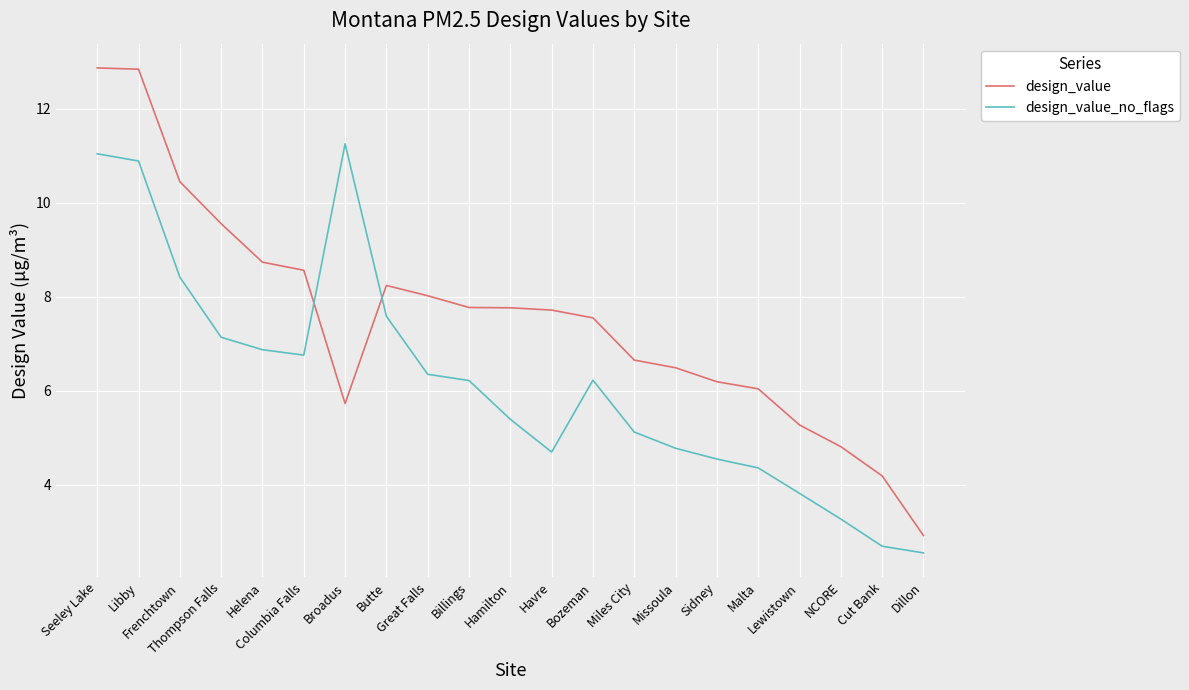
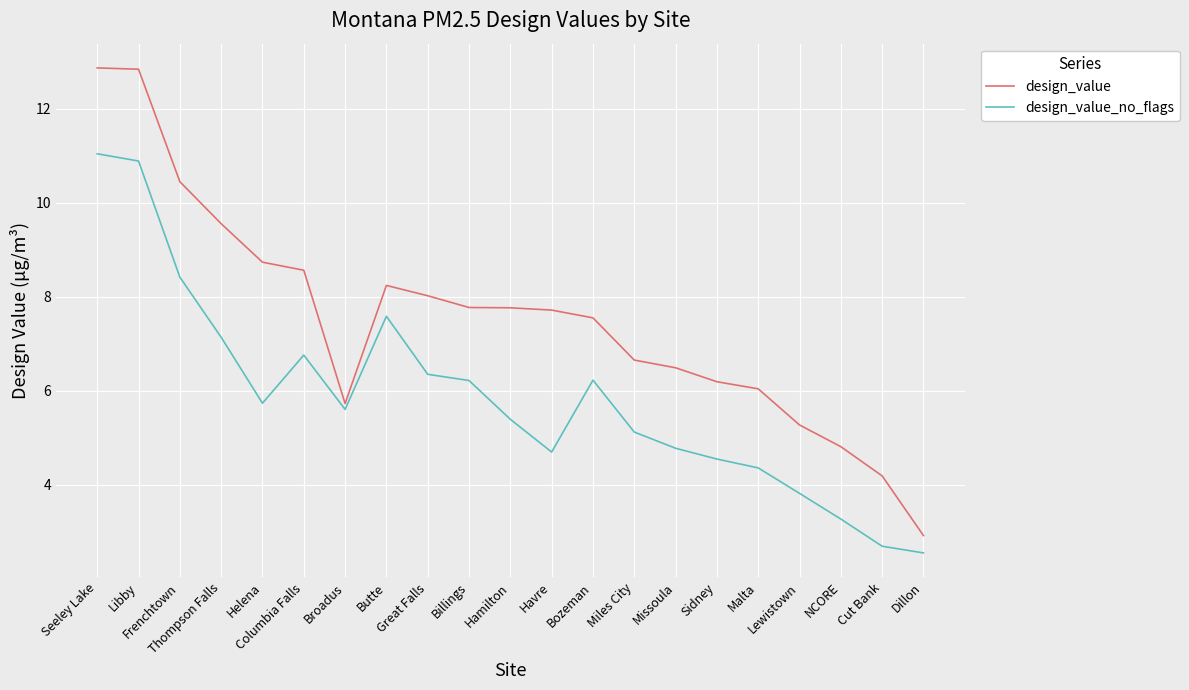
  {
    "design_value": {
      "Seeley Lake": 12.9,
      "Libby": 12.8,
      "Frenchtown": 10.5,
      "Thompson Falls": 9.6,
      "Helena": 8.7,
      "Columbia Falls": 8.6,
      "Broadus": 5.7,
      "Butte": 8.2,
      "Great Falls": 8.0,
      "Billings": 7.8,
      "Hamilton": 7.8,
      "Havre": 7.7,
      "Bozeman": 7.6,
      "Miles City": 6.7,
      "Missoula": 6.5,
      "Sidney": 6.2,
      "Malta": 6.0,
      "Lewistown": 5.3,
      "NCORE": 4.8,
      "Cut Bank": 4.2,
      "Dillon": 2.9
    },
    "design_value_no_flags": {
      "Seeley Lake": 11.0,
      "Libby": 10.9,
      "Frenchtown": 8.4,
      "Thompson Falls": 7.1,
-     "Helena": 6.9,
+     "Helena": 5.7,
      "Columbia Falls": 6.8,
-     "Broadus": 11.3,
+     "Broadus": 5.6,
      "Butte": 7.6,
      "Great Falls": 6.3,
      "Billings": 6.2,
      "Hamilton": 5.4,
      "Havre": 4.7,
      "Bozeman": 6.2,
      "Miles City": 5.1,
      "Missoula": 4.8,
      "Sidney": 4.5,
      "Malta": 4.4,
      "Lewistown": 3.8,
      "NCORE": 3.3,
      "Cut Bank": 2.7,
      "Dillon": 2.5
    }
  }
